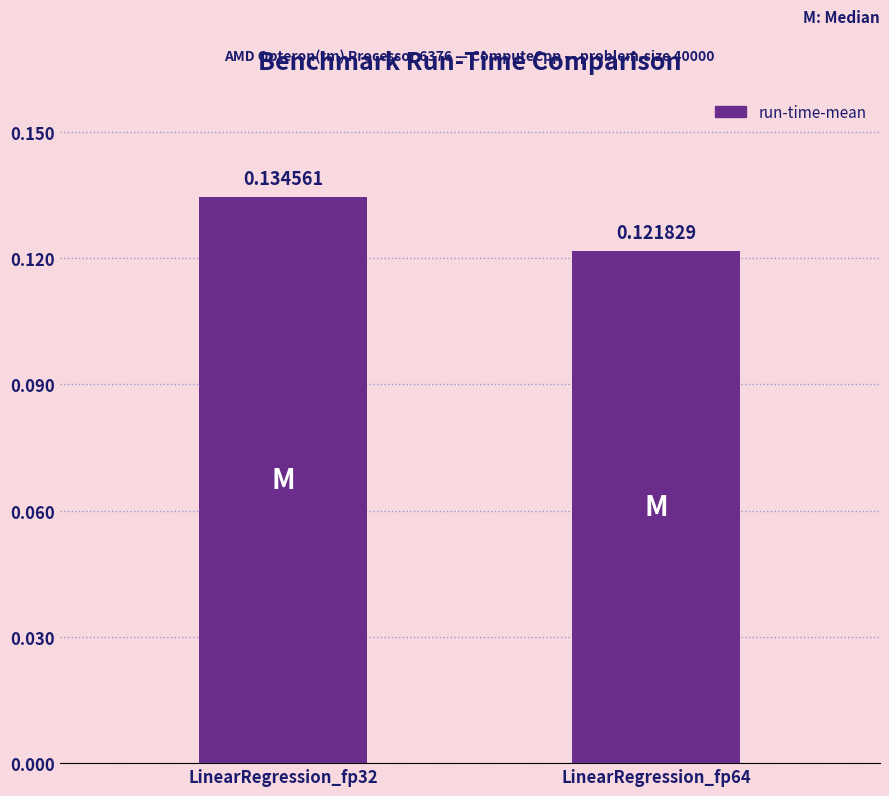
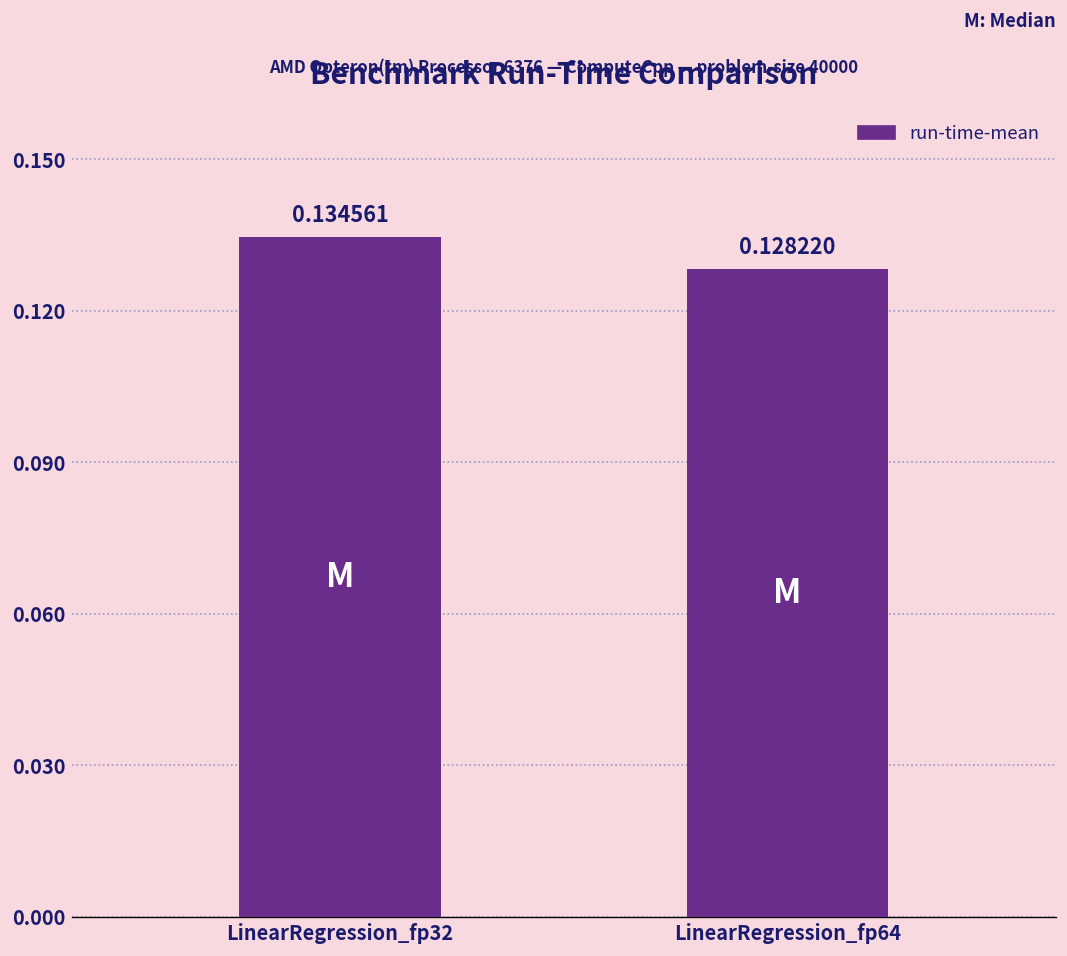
  {
    "LinearRegression_fp32": 0.134561,
-   "LinearRegression_fp64": 0.121829
+   "LinearRegression_fp64": 0.128220
  }
